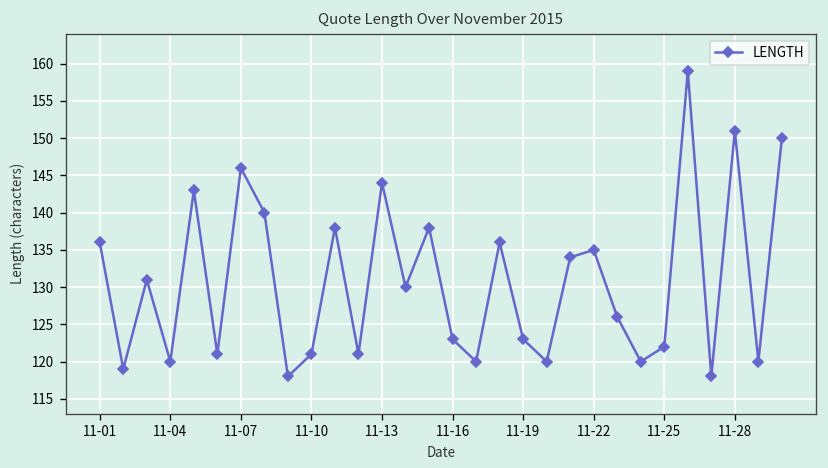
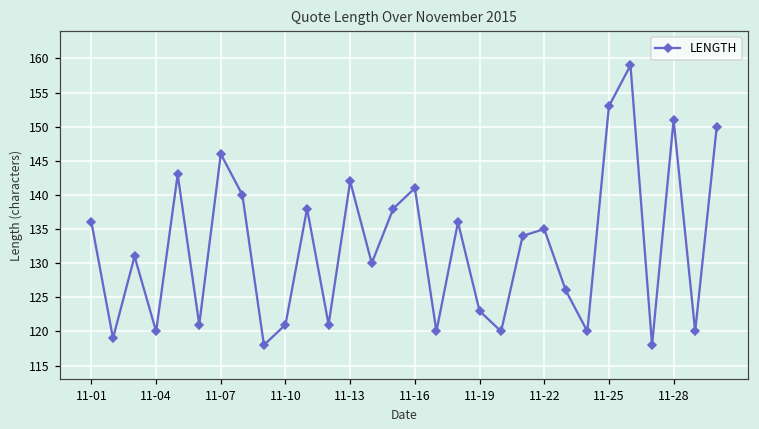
  {
    "11-01": 136,
    "11-04": 120,
    "11-07": 146,
    "11-10": 121,
-   "11-13": 144,
-   "11-16": 123,
+   "11-13": 142,
+   "11-16": 141,
    "11-19": 123,
    "11-22": 135,
-   "11-25": 122,
+   "11-25": 153,
    "11-28": 151
  }
